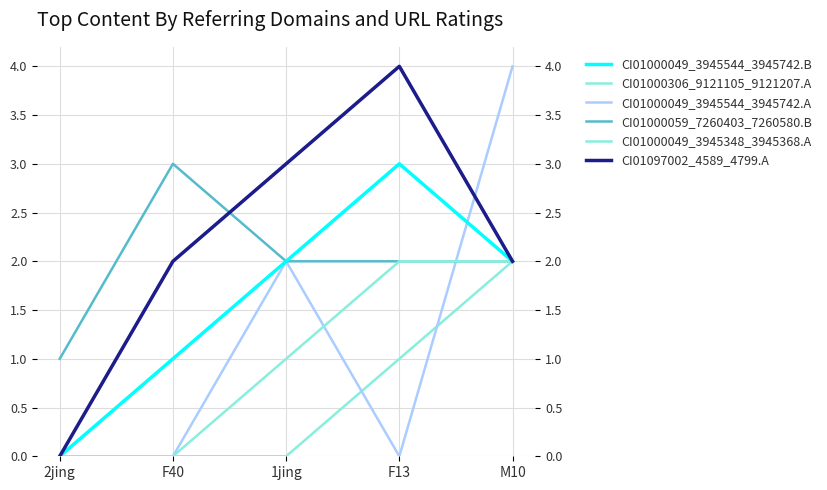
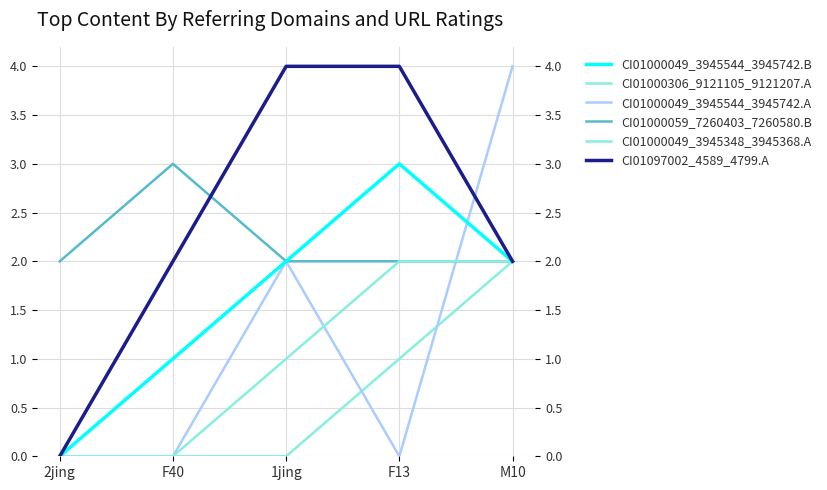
  {
    "CI01000049_3945544_3945742.B": {
      "F40": 1,
      "F13": 3
    },
    "CI01000059_7260403_7260580.B": {
-     "2jing": 1,
+     "2jing": 2,
      "F40": 3
    },
    "CI01097002_4589_4799.A": {
      "2jing": 0,
      "F40": 2,
-     "1jing": 3,
+     "1jing": 4,
      "F13": 4,
      "M10": 2
    }
  }
